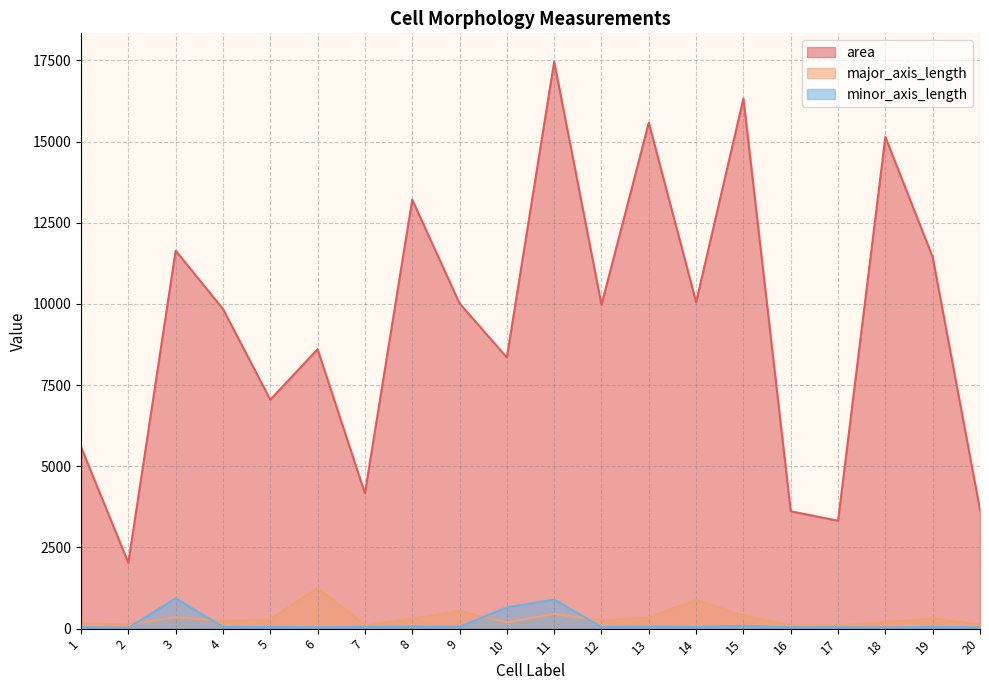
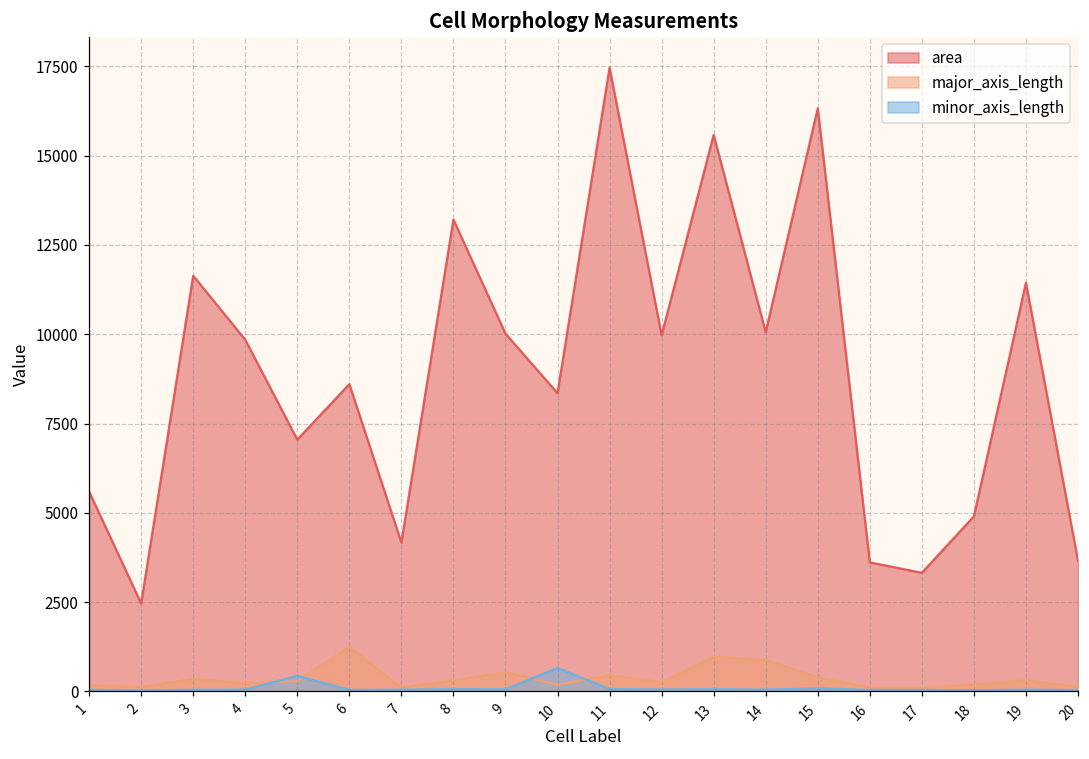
  {
    "area": {
      "1": 5600,
-     "2": 2000,
+     "2": 2500,
      "3": 11600,
      "4": 9800,
      "5": 7100,
      "6": 8600,
      "7": 4200,
      "8": 13200,
      "9": 10000,
      "10": 8300,
      "11": 17500,
      "12": 10000,
      "13": 15600,
      "14": 10100,
      "15": 16300,
      "16": 3600,
      "17": 3300,
-     "18": 15100,
+     "18": 4900,
      "19": 11400,
      "20": 3700
    },
    "major_axis_length": {
      "1": 200,
      "2": 100,
      "3": 400,
      "4": 200,
      "5": 300,
      "6": 1200,
      "8": 300,
      "9": 500,
      "10": 200,
      "11": 500,
      "12": 300,
-     "13": 300,
+     "13": 1000,
      "14": 900,
      "15": 400,
      "18": 200,
      "19": 300,
      "20": 100
    },
    "minor_axis_length": {
      "1": 0,
      "2": 0,
-     "3": 900,
+     "3": 0,
      "4": 100,
-     "5": 0,
+     "5": 400,
      "6": 0,
      "8": 100,
      "9": 100,
      "10": 700,
-     "11": 900,
+     "11": 100,
      "12": 100,
      "13": 100,
      "14": 100,
      "15": 100,
      "18": 0,
      "19": 0,
      "20": 0
    }
  }
